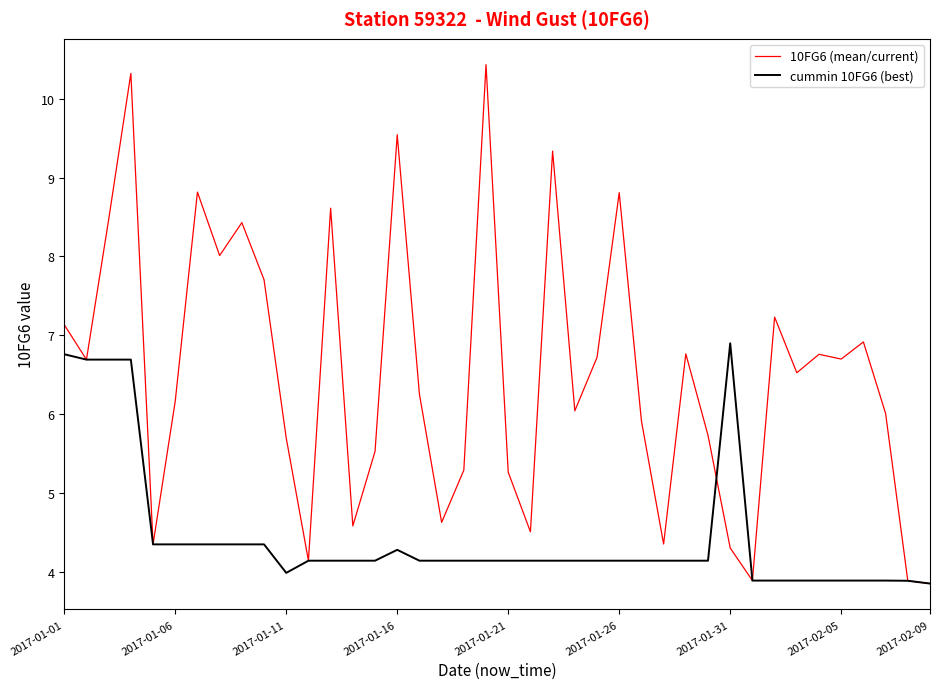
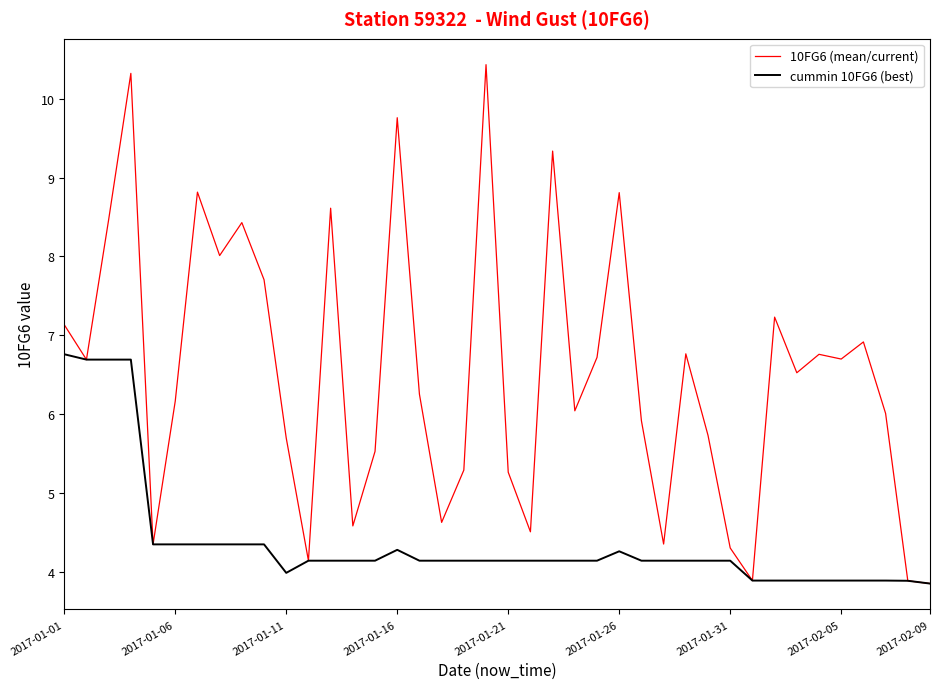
  {
    "10FG6 (mean/current)": {
      "2017-01-01": 7.1,
      "2017-01-06": 6.2,
      "2017-01-11": 5.7,
-     "2017-01-16": 9.5,
+     "2017-01-16": 9.8,
      "2017-01-21": 5.3,
      "2017-01-26": 8.8,
      "2017-01-31": 4.3,
      "2017-02-05": 6.7
    },
    "cummin 10FG6 (best)": {
      "2017-01-01": 6.8,
      "2017-01-06": 4.4,
      "2017-01-11": 4.0,
      "2017-01-16": 4.3,
      "2017-01-21": 4.1,
-     "2017-01-26": 4.1,
-     "2017-01-31": 6.9,
+     "2017-01-26": 4.3,
+     "2017-01-31": 4.1,
      "2017-02-05": 3.9
    }
  }
